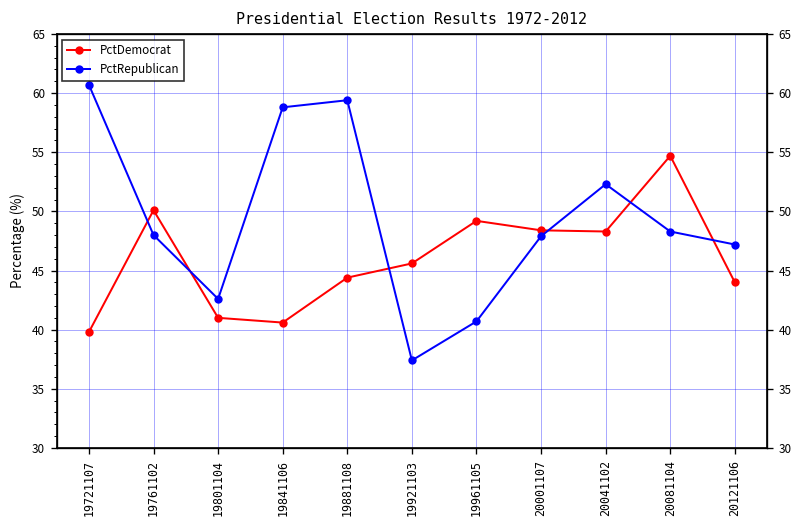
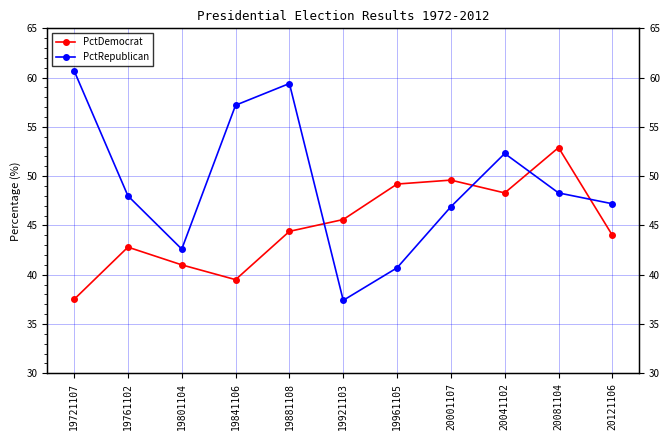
  {
    "PctDemocrat": {
-     "19721107": 40,
-     "19761102": 50,
+     "19721107": 38,
+     "19761102": 43,
      "19801104": 41,
-     "19841106": 41,
+     "19841106": 40,
      "19881108": 44,
      "19921103": 46,
      "19961105": 49,
-     "20001107": 48,
+     "20001107": 50,
      "20041102": 48,
-     "20081104": 55,
+     "20081104": 53,
      "20121106": 44
    },
    "PctRepublican": {
      "19721107": 61,
      "19761102": 48,
      "19801104": 43,
-     "19841106": 59,
+     "19841106": 57,
      "19881108": 59,
      "19921103": 37,
      "19961105": 41,
-     "20001107": 48,
+     "20001107": 47,
      "20041102": 52,
      "20081104": 48,
      "20121106": 47
    }
  }
